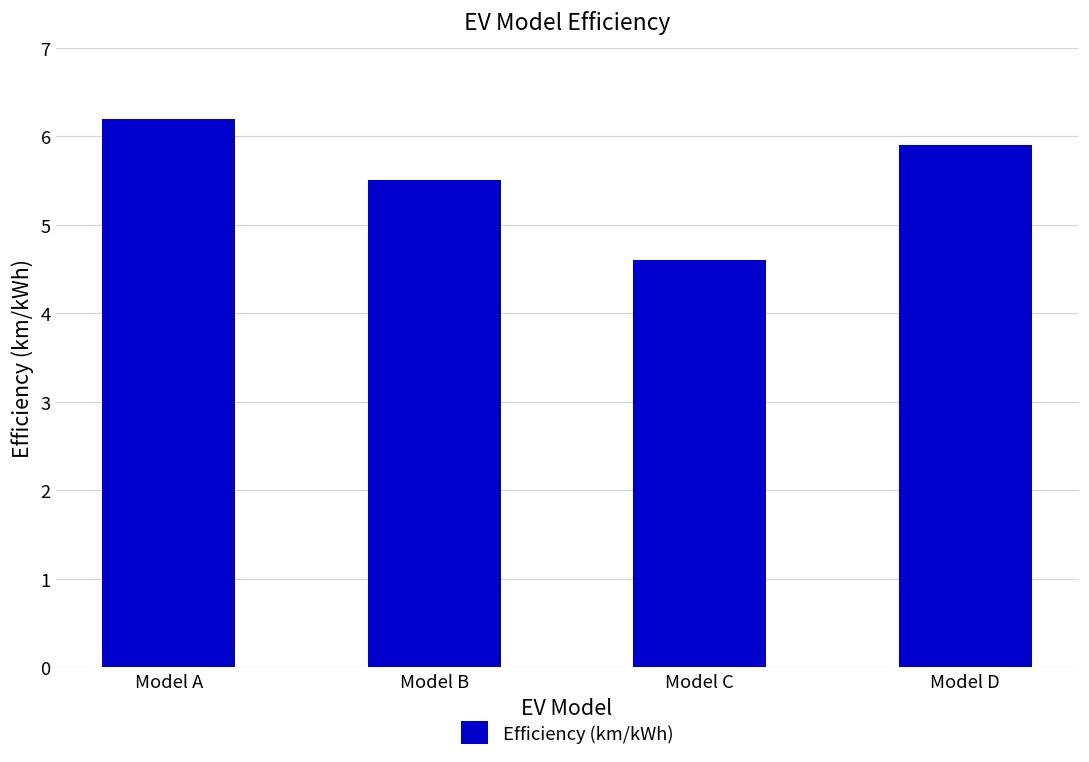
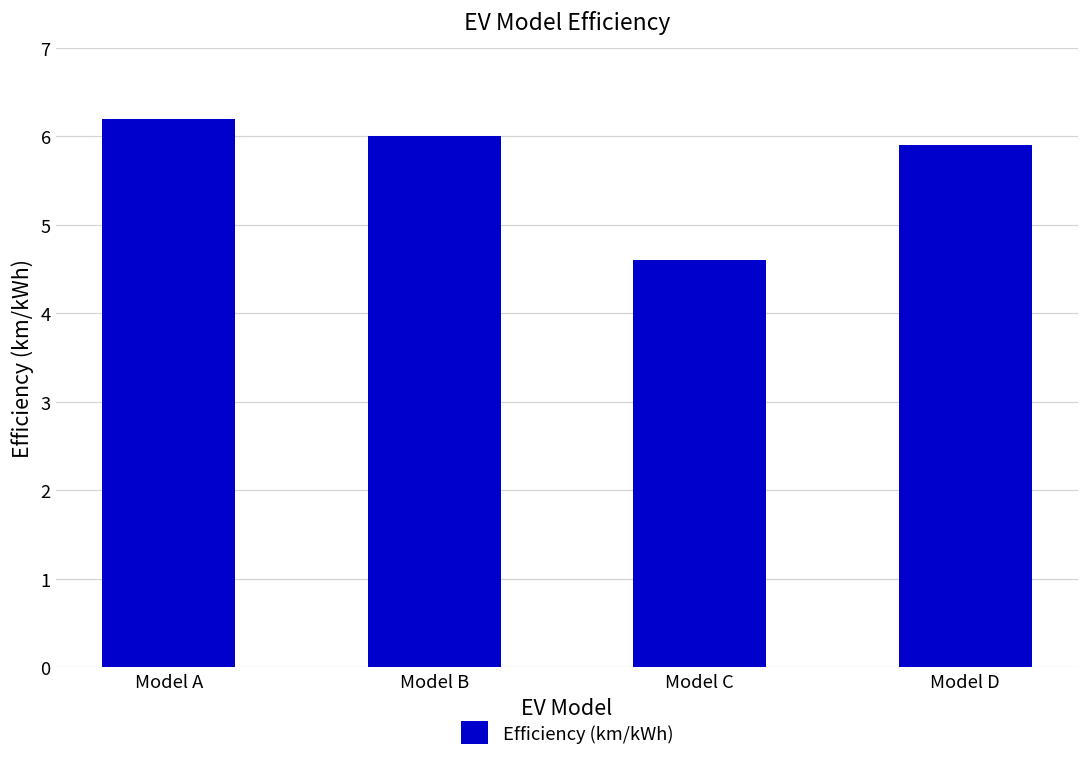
  {
    "Model A": 6.2,
-   "Model B": 5.5,
+   "Model B": 6.0,
    "Model C": 4.6,
    "Model D": 5.9
  }
